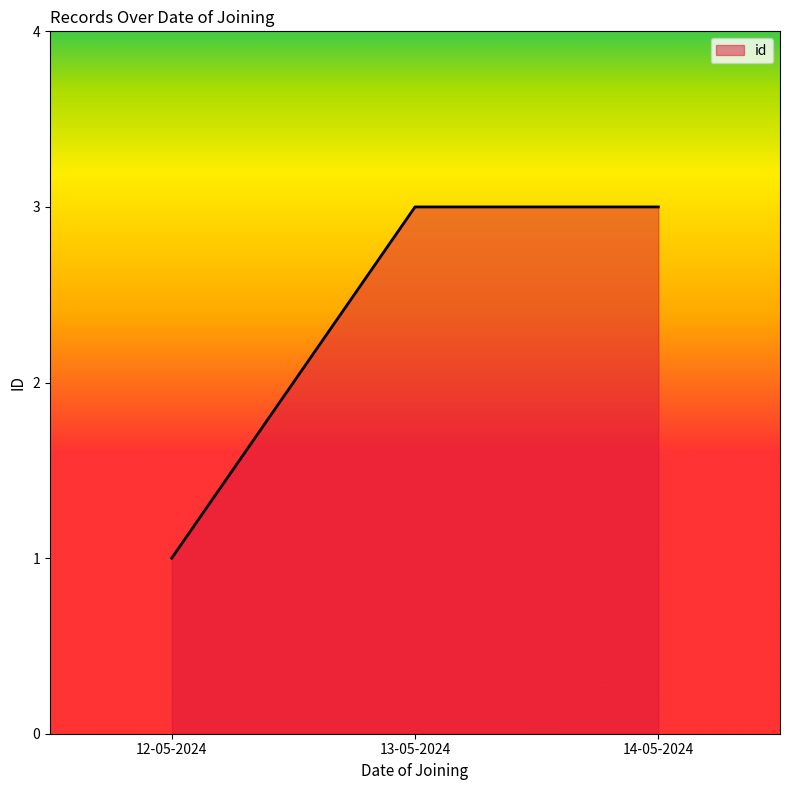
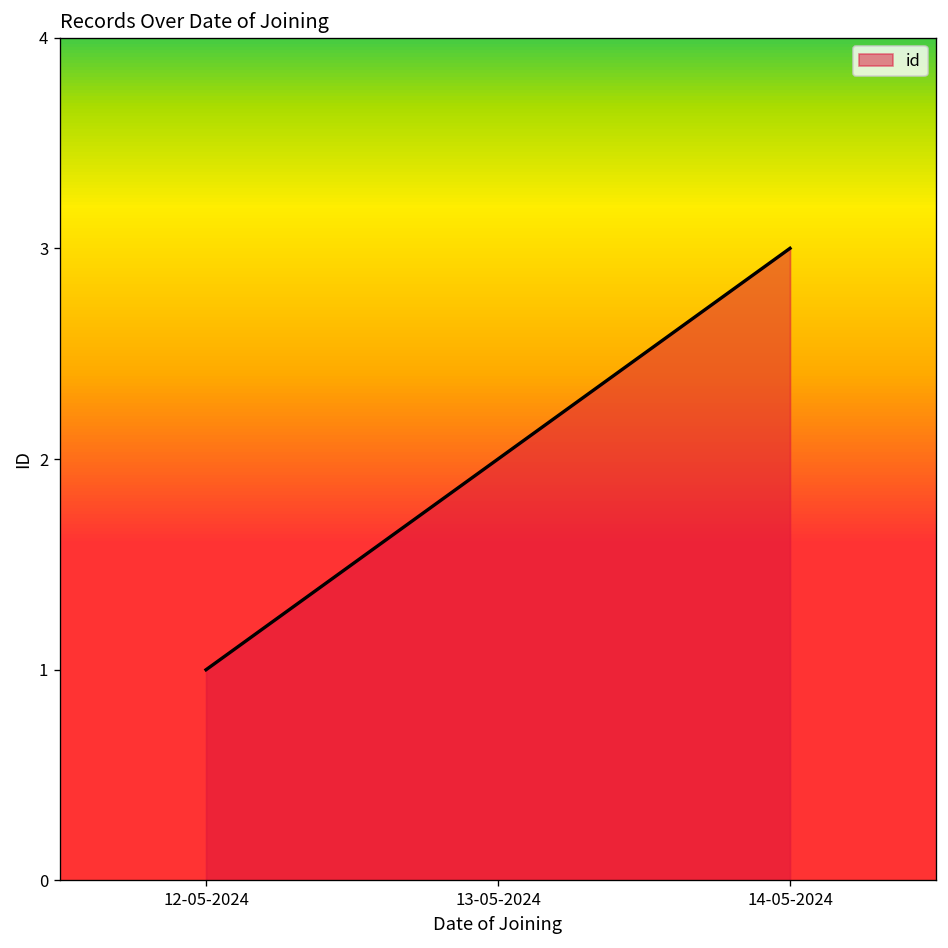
  {
    "12-05-2024": 1,
-   "13-05-2024": 3,
+   "13-05-2024": 2,
    "14-05-2024": 3
  }
